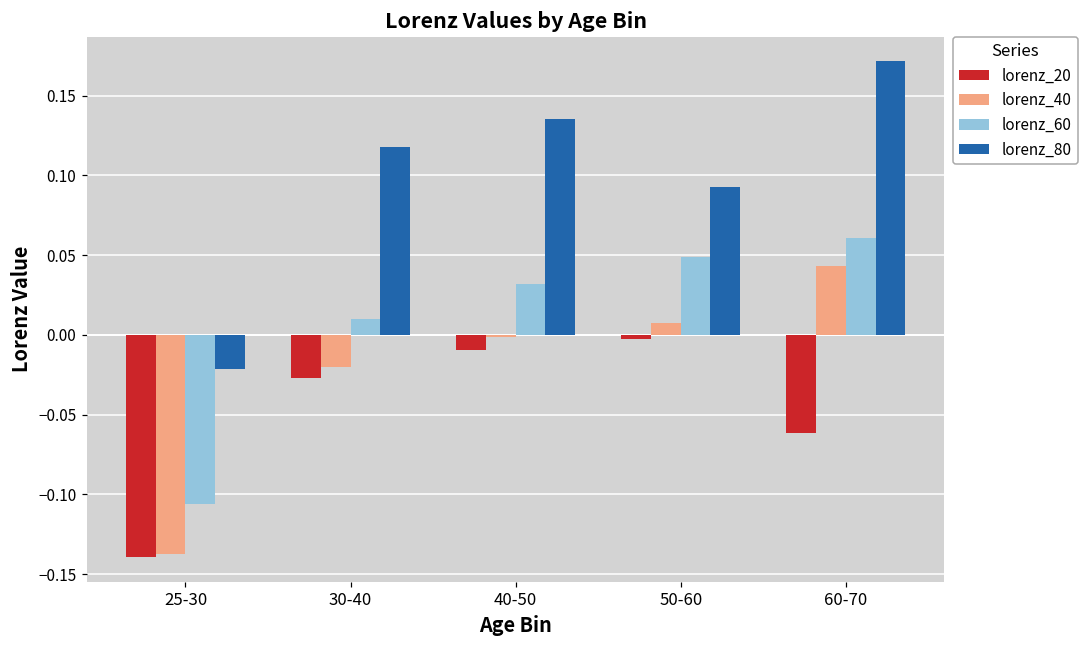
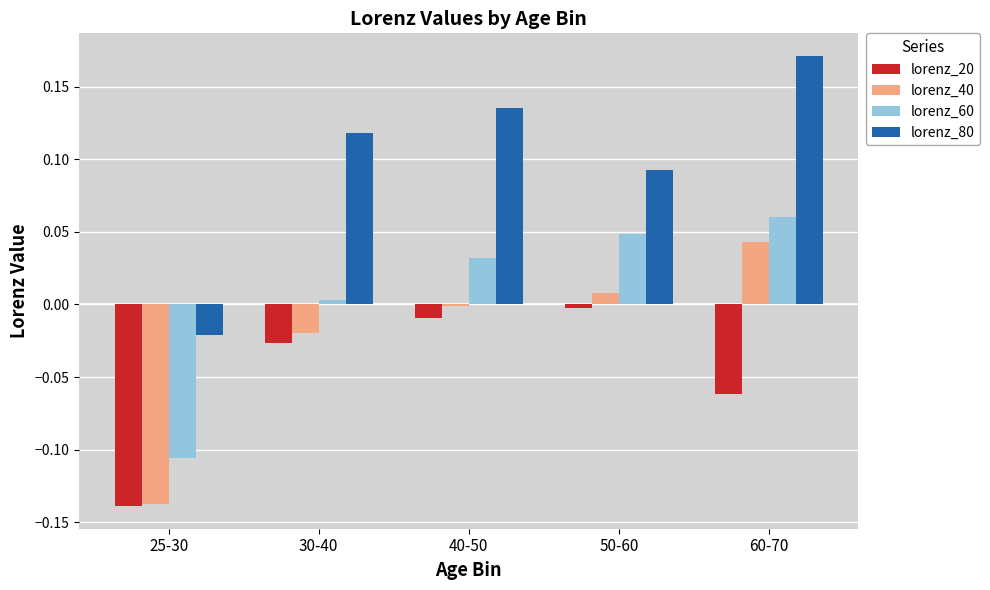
  {
    "lorenz_20": {
      "25-30": -0.139,
      "30-40": -0.027,
      "40-50": -0.009,
      "50-60": -0.003,
      "60-70": -0.061
    },
    "lorenz_40": {
      "25-30": -0.138,
      "30-40": -0.020,
      "50-60": 0.008,
      "60-70": 0.043
    },
    "lorenz_60": {
      "25-30": -0.106,
-     "30-40": 0.010,
+     "30-40": 0.003,
      "40-50": 0.032,
      "50-60": 0.049,
      "60-70": 0.060
    },
    "lorenz_80": {
      "25-30": -0.021,
      "30-40": 0.118,
      "40-50": 0.136,
      "50-60": 0.093,
      "60-70": 0.171
    }
  }
